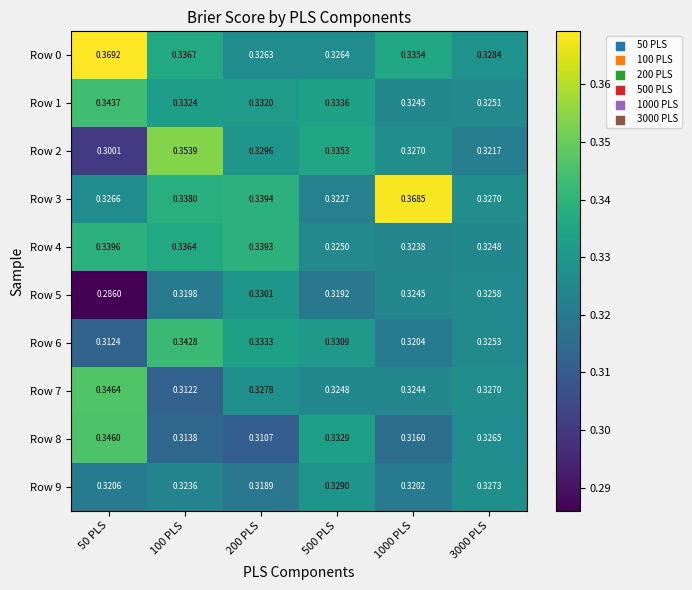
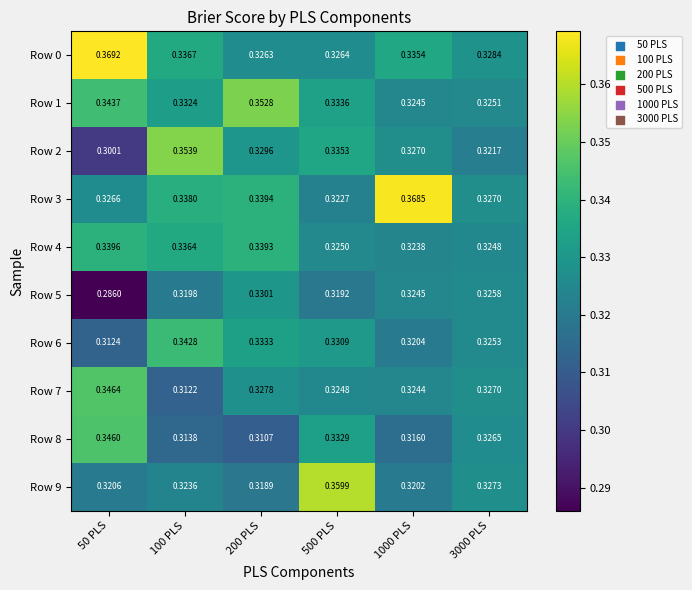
  {
    "Row 0": {
      "50 PLS": 0.3692,
      "100 PLS": 0.3367,
      "200 PLS": 0.3263,
      "500 PLS": 0.3264,
      "1000 PLS": 0.3354,
      "3000 PLS": 0.3284
    },
    "Row 1": {
      "50 PLS": 0.3437,
      "100 PLS": 0.3324,
-     "200 PLS": 0.3320,
+     "200 PLS": 0.3528,
      "500 PLS": 0.3336,
      "1000 PLS": 0.3245,
      "3000 PLS": 0.3251
    },
    "Row 2": {
      "50 PLS": 0.3001,
      "100 PLS": 0.3539,
      "200 PLS": 0.3296,
      "500 PLS": 0.3353,
      "1000 PLS": 0.3270,
      "3000 PLS": 0.3217
    },
    "Row 3": {
      "50 PLS": 0.3266,
      "100 PLS": 0.3380,
      "200 PLS": 0.3394,
      "500 PLS": 0.3227,
      "1000 PLS": 0.3685,
      "3000 PLS": 0.3270
    },
    "Row 4": {
      "50 PLS": 0.3396,
      "100 PLS": 0.3364,
      "200 PLS": 0.3393,
      "500 PLS": 0.3250,
      "1000 PLS": 0.3238,
      "3000 PLS": 0.3248
    },
    "Row 5": {
      "50 PLS": 0.2860,
      "100 PLS": 0.3198,
      "200 PLS": 0.3301,
      "500 PLS": 0.3192,
      "1000 PLS": 0.3245,
      "3000 PLS": 0.3258
    },
    "Row 6": {
      "50 PLS": 0.3124,
      "100 PLS": 0.3428,
      "200 PLS": 0.3333,
      "500 PLS": 0.3309,
      "1000 PLS": 0.3204,
      "3000 PLS": 0.3253
    },
    "Row 7": {
      "50 PLS": 0.3464,
      "100 PLS": 0.3122,
      "200 PLS": 0.3278,
      "500 PLS": 0.3248,
      "1000 PLS": 0.3244,
      "3000 PLS": 0.3270
    },
    "Row 8": {
      "50 PLS": 0.3460,
      "100 PLS": 0.3138,
      "200 PLS": 0.3107,
      "500 PLS": 0.3329,
      "1000 PLS": 0.3160,
      "3000 PLS": 0.3265
    },
    "Row 9": {
      "50 PLS": 0.3206,
      "100 PLS": 0.3236,
      "200 PLS": 0.3189,
-     "500 PLS": 0.3290,
+     "500 PLS": 0.3599,
      "1000 PLS": 0.3202,
      "3000 PLS": 0.3273
    }
  }
